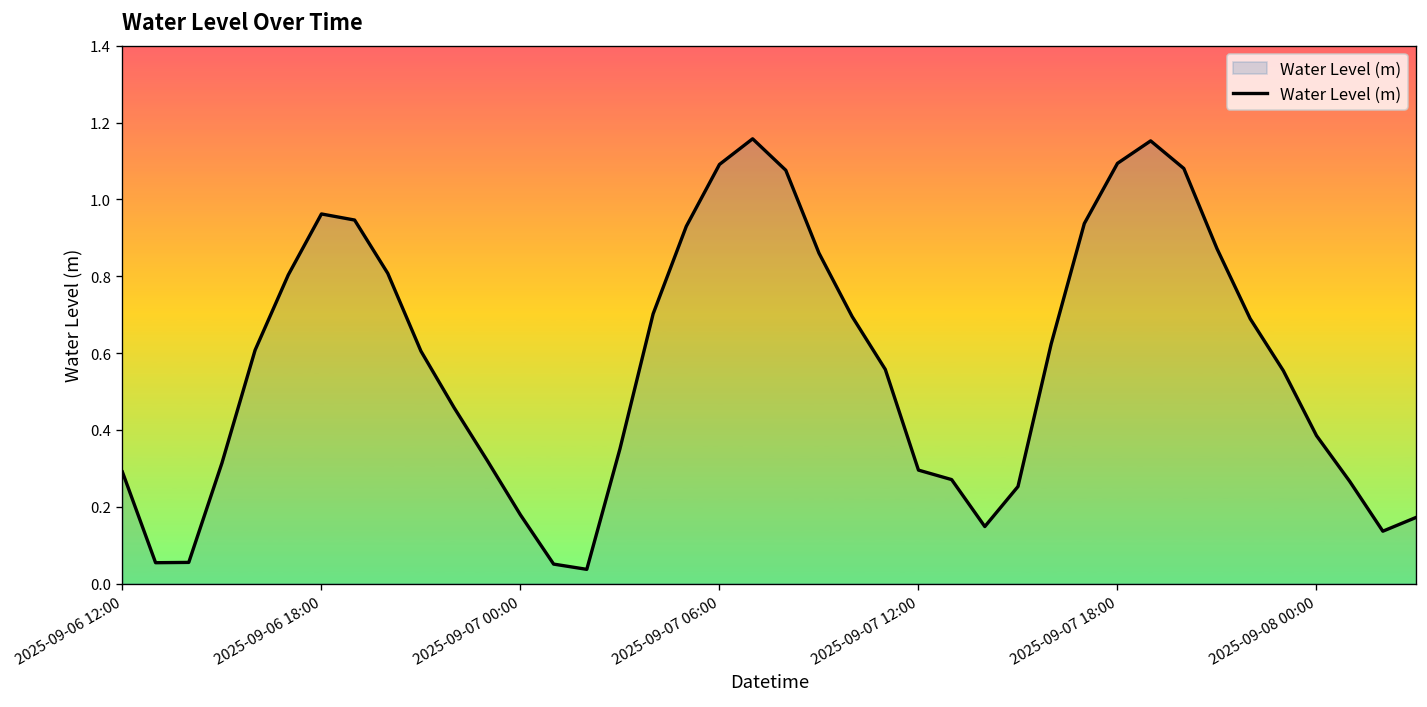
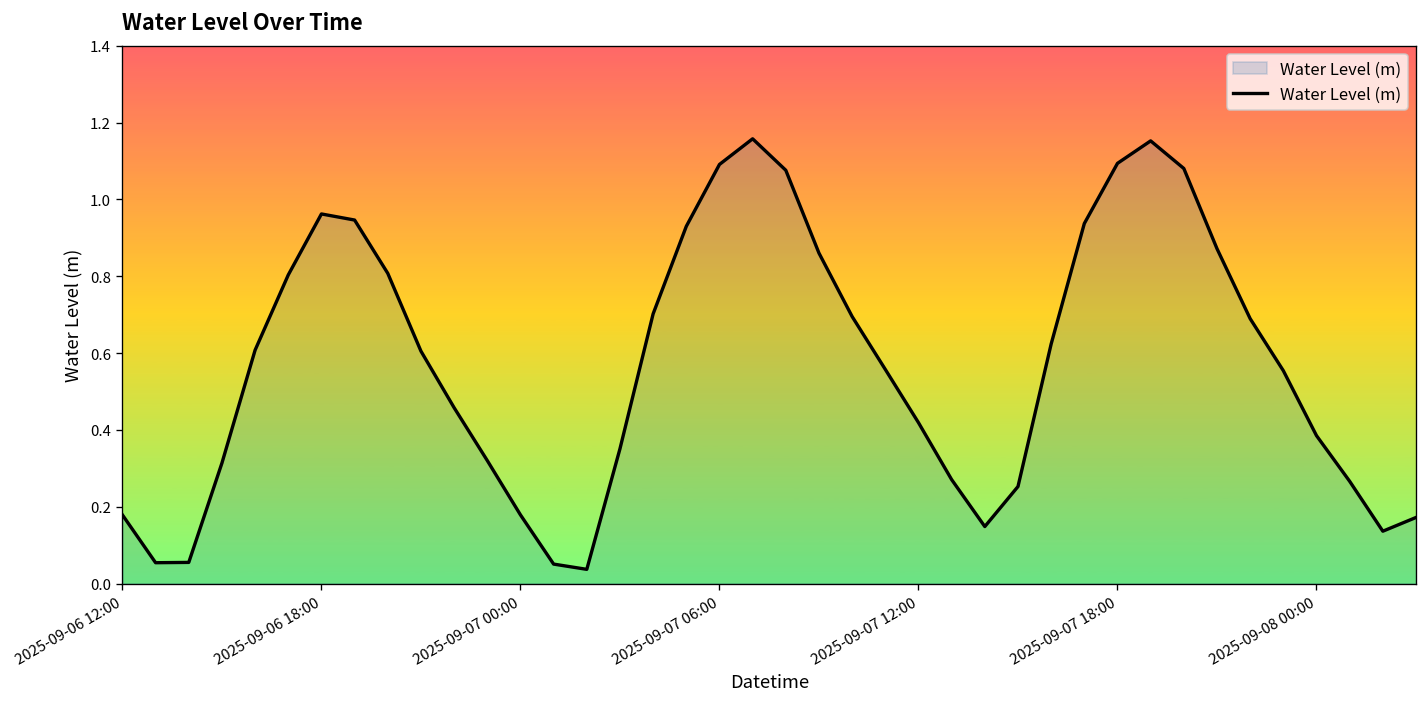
  {
-   "2025-09-06 12:00": 0.29,
+   "2025-09-06 12:00": 0.18,
    "2025-09-06 18:00": 0.96,
    "2025-09-07 00:00": 0.18,
    "2025-09-07 06:00": 1.09,
-   "2025-09-07 12:00": 0.30,
+   "2025-09-07 12:00": 0.42,
    "2025-09-07 18:00": 1.09,
    "2025-09-08 00:00": 0.38
  }
